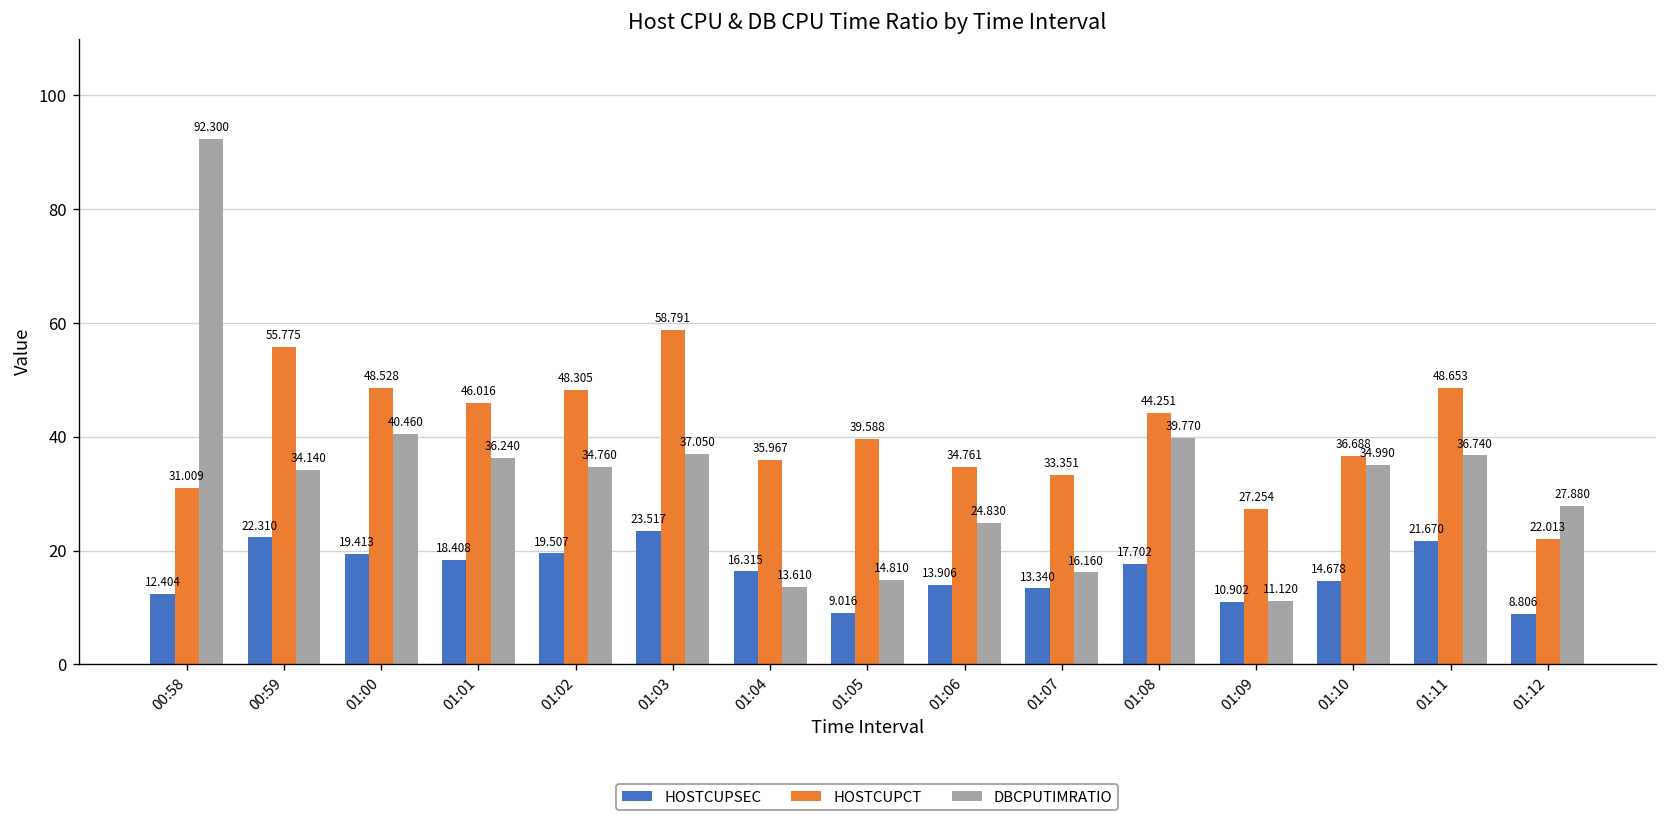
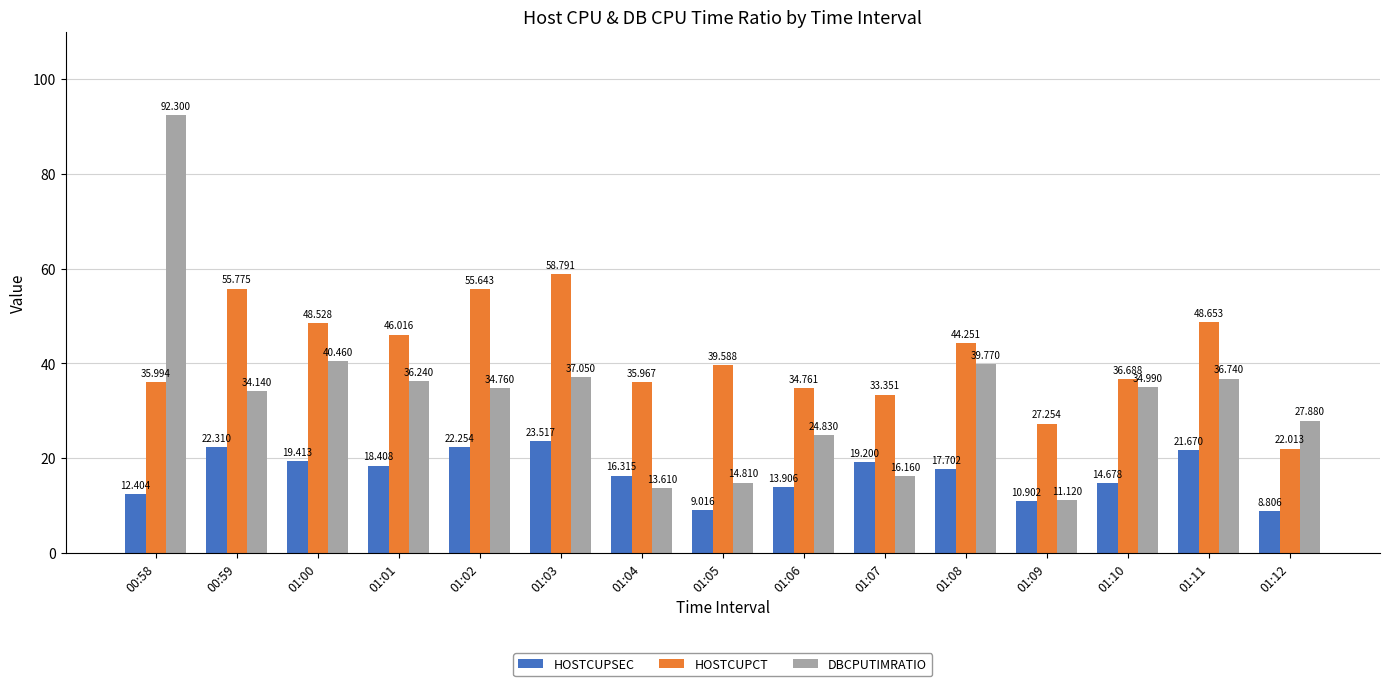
  {
    "HOSTCUPSEC": {
      "00:58": 12.404,
      "00:59": 22.310,
      "01:00": 19.413,
      "01:01": 18.408,
-     "01:02": 19.507,
+     "01:02": 22.254,
      "01:03": 23.517,
      "01:04": 16.315,
      "01:05": 9.016,
      "01:06": 13.906,
-     "01:07": 13.340,
+     "01:07": 19.200,
      "01:08": 17.702,
      "01:09": 10.902,
      "01:10": 14.678,
      "01:11": 21.670,
      "01:12": 8.806
    },
    "HOSTCUPCT": {
-     "00:58": 31.009,
+     "00:58": 35.994,
      "00:59": 55.775,
      "01:00": 48.528,
      "01:01": 46.016,
-     "01:02": 48.305,
+     "01:02": 55.643,
      "01:03": 58.791,
      "01:04": 35.967,
      "01:05": 39.588,
      "01:06": 34.761,
      "01:07": 33.351,
      "01:08": 44.251,
      "01:09": 27.254,
      "01:10": 36.688,
      "01:11": 48.653,
      "01:12": 22.013
    },
    "DBCPUTIMRATIO": {
      "00:58": 92.300,
      "00:59": 34.140,
      "01:00": 40.460,
      "01:01": 36.240,
      "01:02": 34.760,
      "01:03": 37.050,
      "01:04": 13.610,
      "01:05": 14.810,
      "01:06": 24.830,
      "01:07": 16.160,
      "01:08": 39.770,
      "01:09": 11.120,
      "01:10": 34.990,
      "01:11": 36.740,
      "01:12": 27.880
    }
  }
